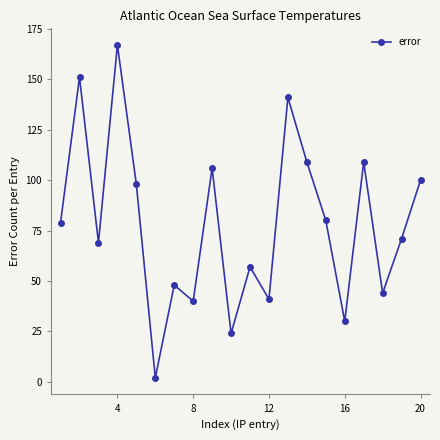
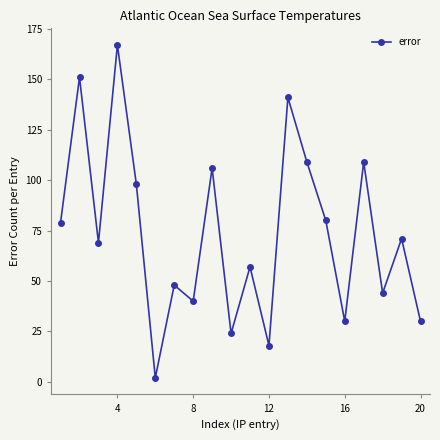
  {
    "4": 167,
    "8": 40,
-   "12": 41,
+   "12": 18,
    "16": 30,
-   "20": 100
+   "20": 30
  }
